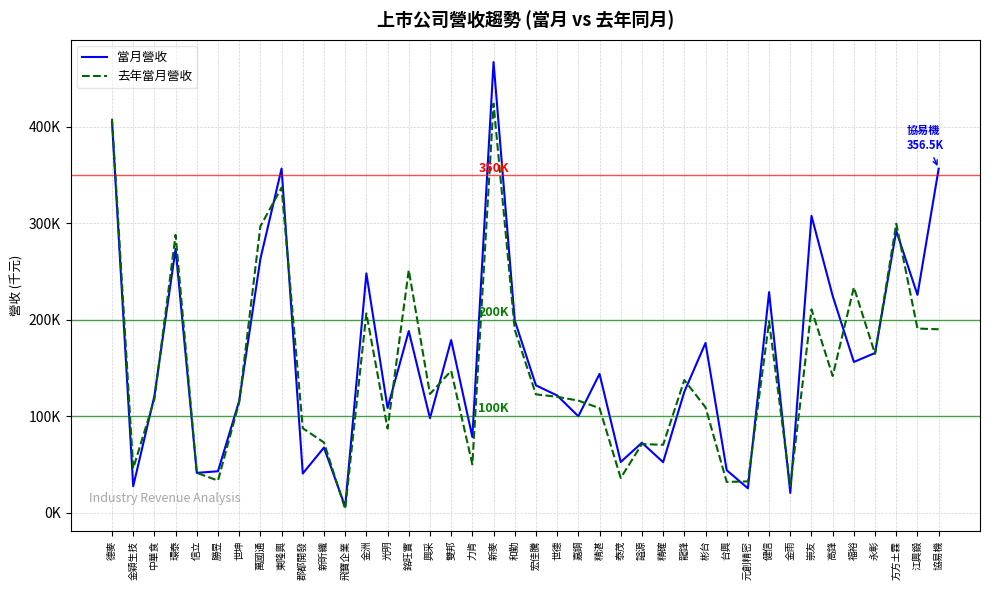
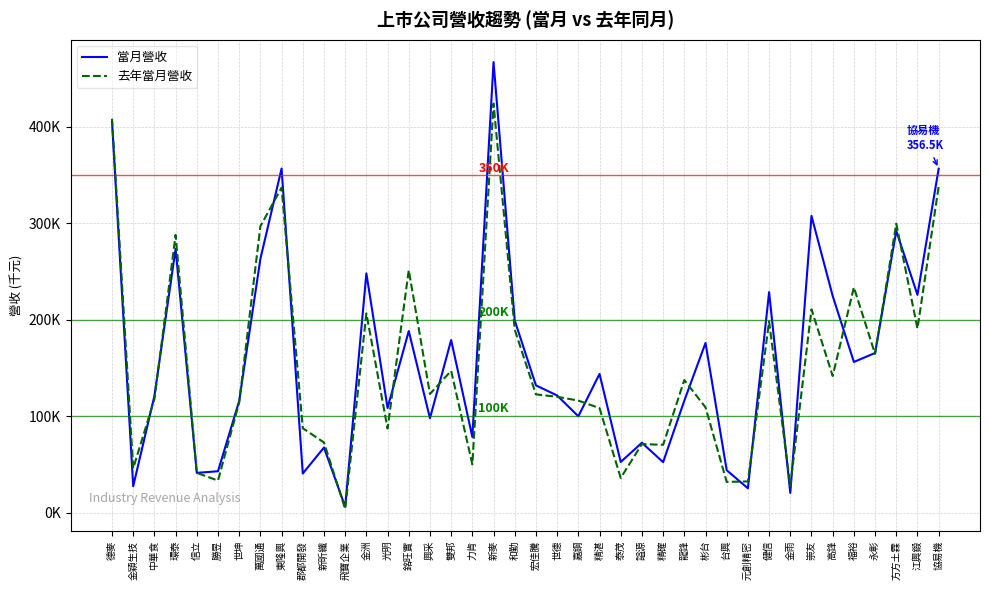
  {
    "當月營收": {
      "德麥": 410000,
      "金穎生技": 30000,
      "中華食": 120000,
      "環泰": 270000,
      "勝昱": 40000,
      "萬國通": 260000,
      "東隆興": 360000,
      "郡都開發": 40000,
      "新昕纖": 70000,
      "金洲": 250000,
      "光明": 110000,
      "銘旺實": 190000,
      "興采": 100000,
      "雙邦": 180000,
      "新麥": 470000,
      "宏佳騰": 130000,
      "嘉鋼": 100000,
      "精湛": 140000,
      "泰茂": 50000,
      "精確": 50000,
-     "龍鋒": 130000,
+     "龍鋒": 120000,
      "彬台": 180000,
      "台興": 40000,
      "元創精密": 30000,
      "健信": 230000,
      "金雨": 20000,
      "崇友": 310000,
      "高鋒": 220000,
      "福裕": 160000,
      "方方土霖": 290000,
      "江興鍛": 230000
    },
    "去年當月營收": {
      "德麥": 410000,
      "金穎生技": 50000,
      "中華食": 120000,
      "環泰": 290000,
      "勝昱": 30000,
      "萬國通": 300000,
      "東隆興": 340000,
      "郡都開發": 90000,
      "新昕纖": 70000,
      "金洲": 210000,
      "光明": 90000,
      "銘旺實": 250000,
      "興采": 120000,
      "雙邦": 150000,
      "力肯": 50000,
      "新麥": 420000,
      "和勤": 190000,
      "宏佳騰": 120000,
      "嘉鋼": 120000,
      "精湛": 110000,
      "泰茂": 40000,
      "精確": 70000,
      "龍鋒": 140000,
      "彬台": 110000,
      "台興": 30000,
      "元創精密": 30000,
      "健信": 200000,
      "金雨": 30000,
      "崇友": 210000,
      "高鋒": 140000,
      "福裕": 230000,
      "方方土霖": 300000,
      "江興鍛": 190000,
-     "協易機": 190000
+     "協易機": 340000
    }
  }
